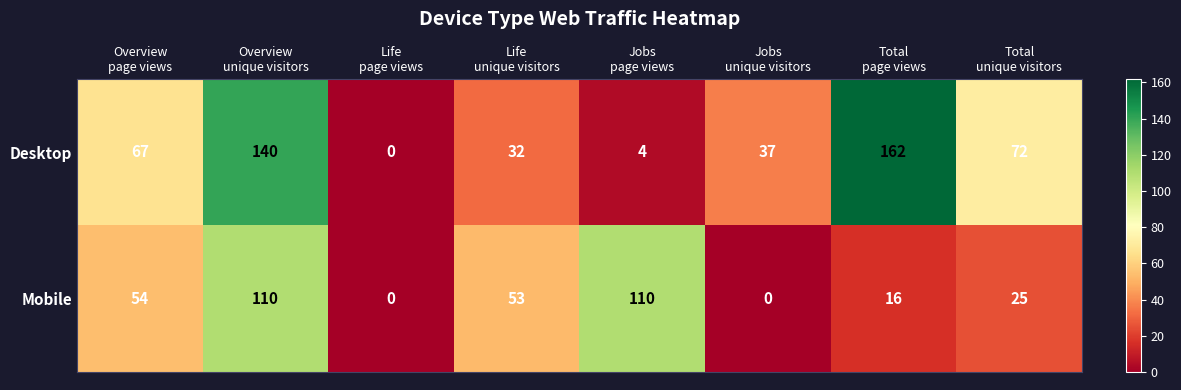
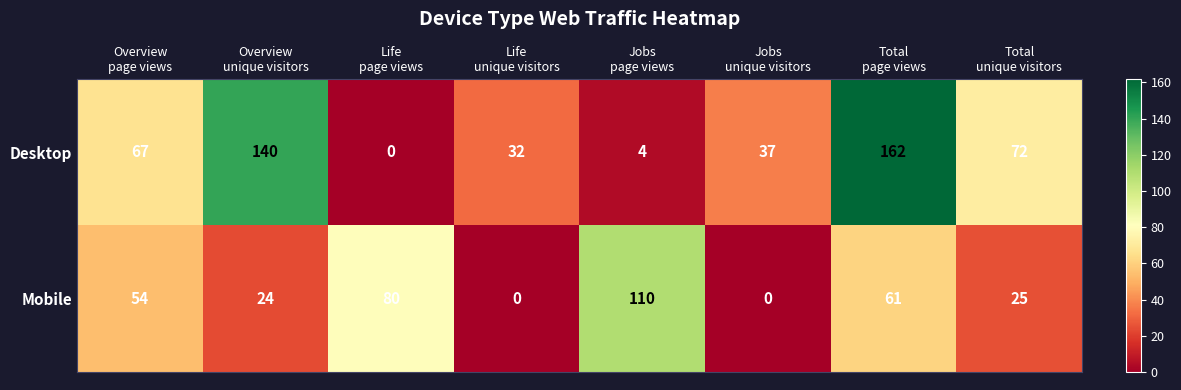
  {
    "Desktop": {
      "Overview page views": 67,
      "Overview unique visitors": 140,
      "Life page views": 0,
      "Life unique visitors": 32,
      "Jobs page views": 4,
      "Jobs unique visitors": 37,
      "Total page views": 162,
      "Total unique visitors": 72
    },
    "Mobile": {
      "Overview page views": 54,
-     "Overview unique visitors": 110,
-     "Life page views": 0,
-     "Life unique visitors": 53,
+     "Overview unique visitors": 24,
+     "Life page views": 80,
+     "Life unique visitors": 0,
      "Jobs page views": 110,
      "Jobs unique visitors": 0,
-     "Total page views": 16,
+     "Total page views": 61,
      "Total unique visitors": 25
    }
  }
